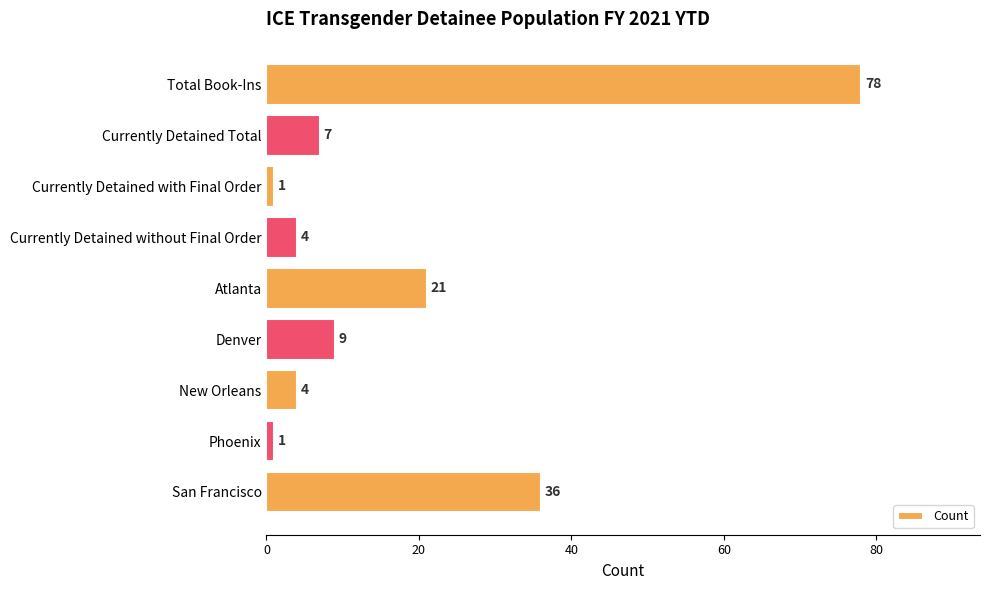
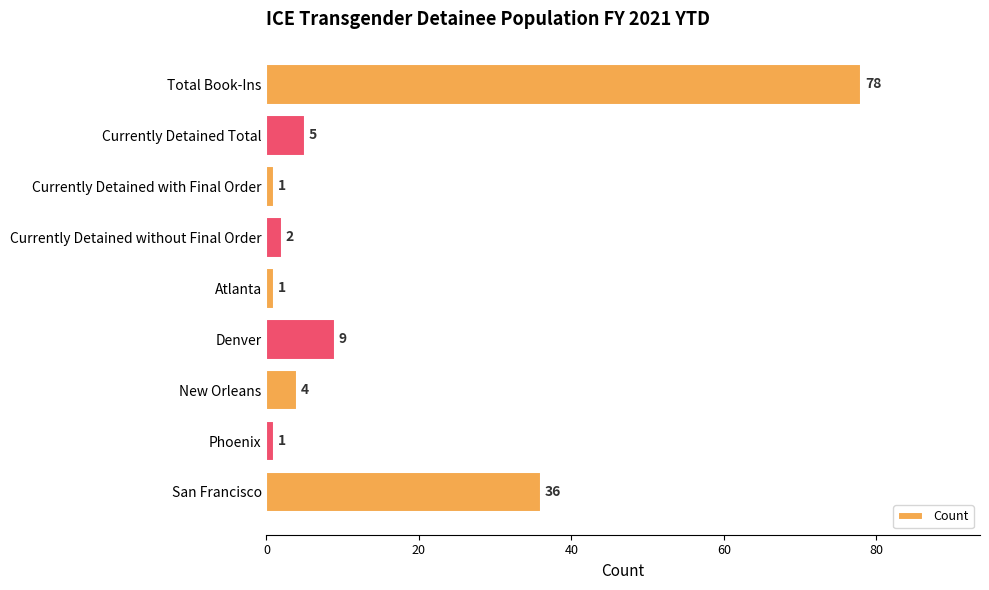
  {
    "Total Book-Ins": 78,
-   "Currently Detained Total": 7,
+   "Currently Detained Total": 5,
    "Currently Detained with Final Order": 1,
-   "Currently Detained without Final Order": 4,
-   "Atlanta": 21,
+   "Currently Detained without Final Order": 2,
+   "Atlanta": 1,
    "Denver": 9,
    "New Orleans": 4,
    "Phoenix": 1,
    "San Francisco": 36
  }
